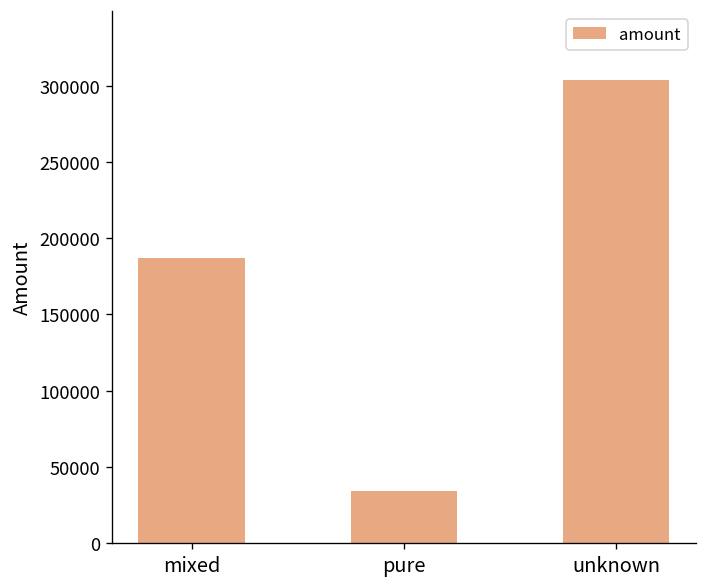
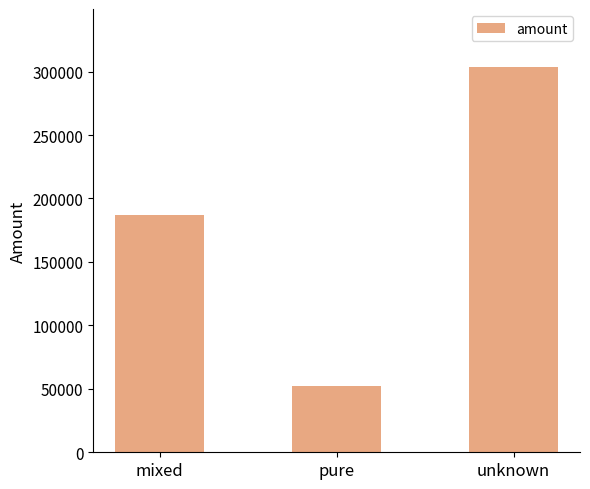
  {
    "mixed": 187000,
-   "pure": 34000,
+   "pure": 53000,
    "unknown": 304000
  }
